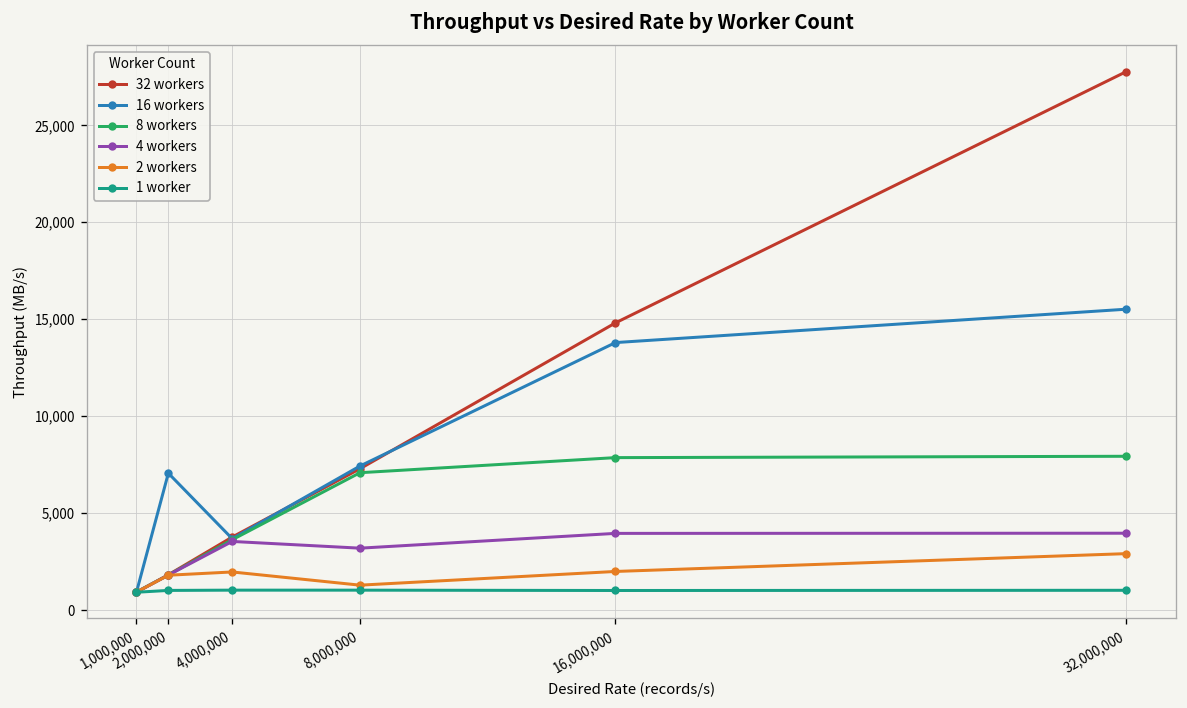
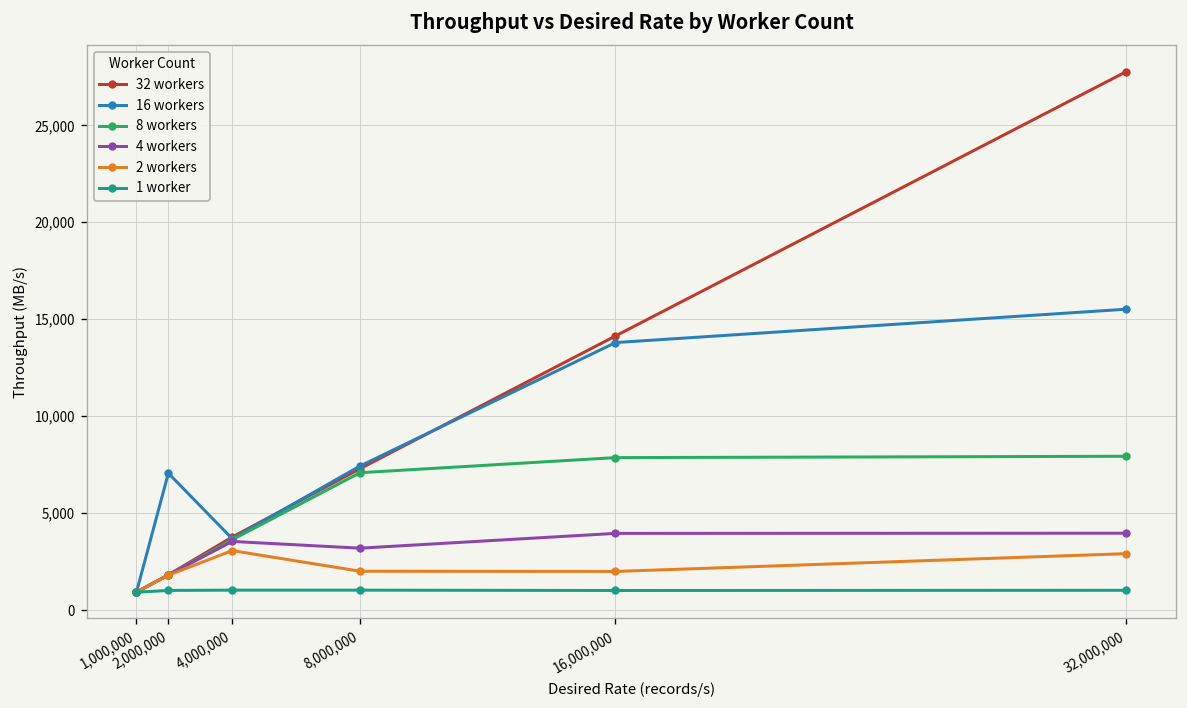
  {
    "32 workers": {
-     "16,000,000": "14,800",
+     "16,000,000": "14,100",
      "32,000,000": "27,800"
    },
    "16 workers": {
      "2,000,000": "7,100",
      "16,000,000": "13,800",
      "32,000,000": "15,500"
    },
    "4 workers": {
      "8,000,000": "3,200",
      "16,000,000": "4,000",
      "32,000,000": "4,000"
    },
    "2 workers": {
-     "4,000,000": "2,000",
-     "8,000,000": "1,300",
+     "4,000,000": "3,100",
+     "8,000,000": "2,000",
      "16,000,000": "2,000",
      "32,000,000": "2,900"
    }
  }
